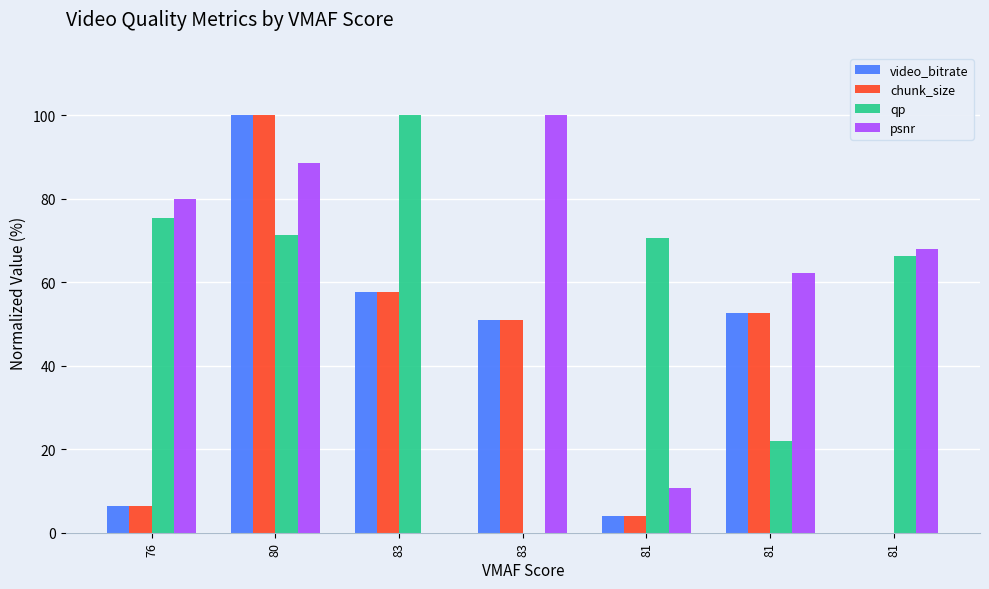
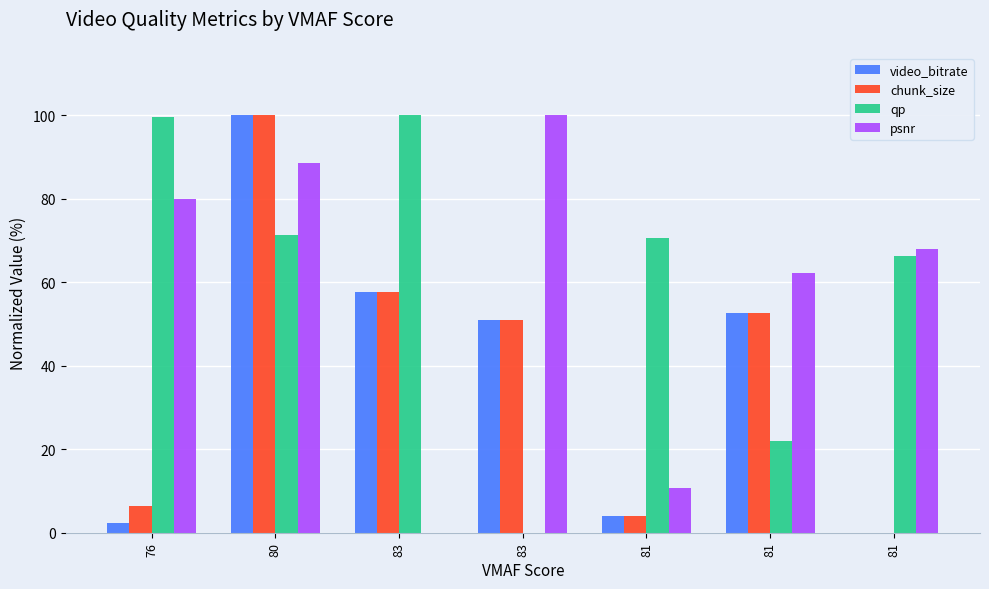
  {
    "video_bitrate": {
-     "76": 6,
+     "76": 2,
      "80": 100
    },
    "chunk_size": {
      "76": 6,
      "80": 100
    },
    "qp": {
-     "76": 75,
+     "76": 99,
      "80": 71
    },
    "psnr": {
      "76": 80,
      "80": 89
    }
  }
